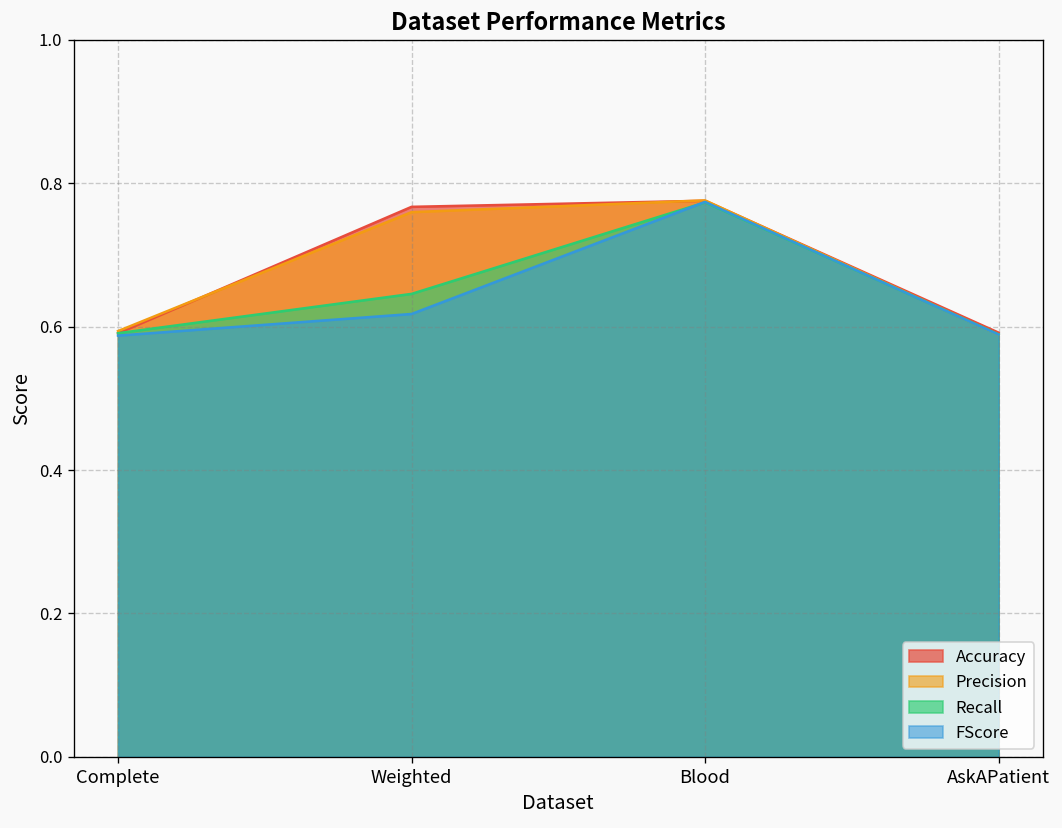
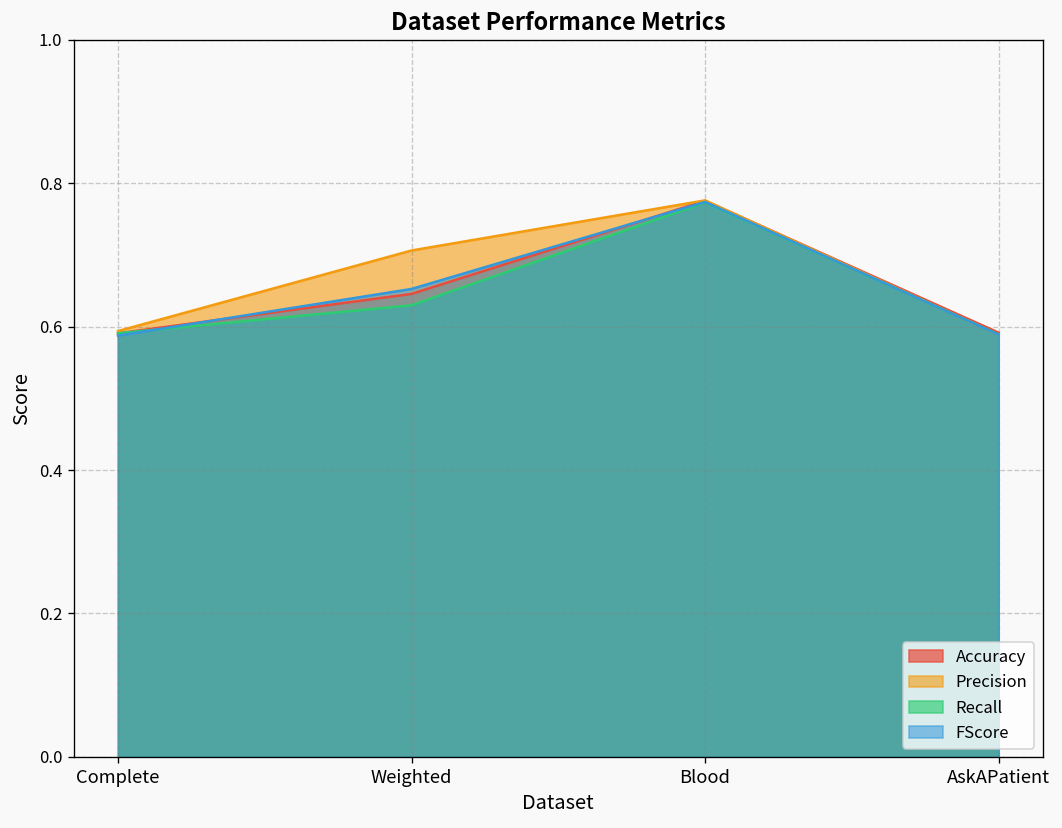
  {
    "Accuracy": {
-     "Weighted": 0.77
+     "Weighted": 0.65
    },
    "Precision": {
-     "Weighted": 0.76
+     "Weighted": 0.71
    },
    "Recall": {
-     "Weighted": 0.65
+     "Weighted": 0.63
    },
    "FScore": {
-     "Weighted": 0.62
+     "Weighted": 0.65
    }
  }
